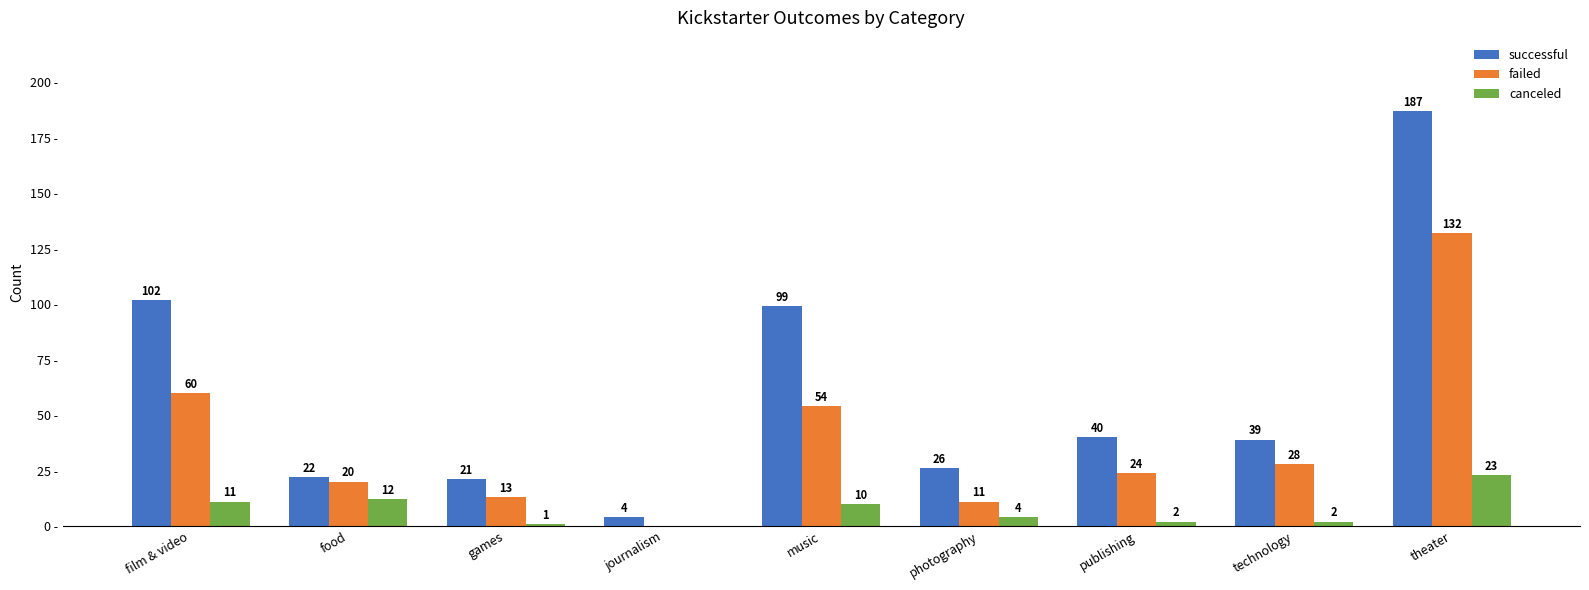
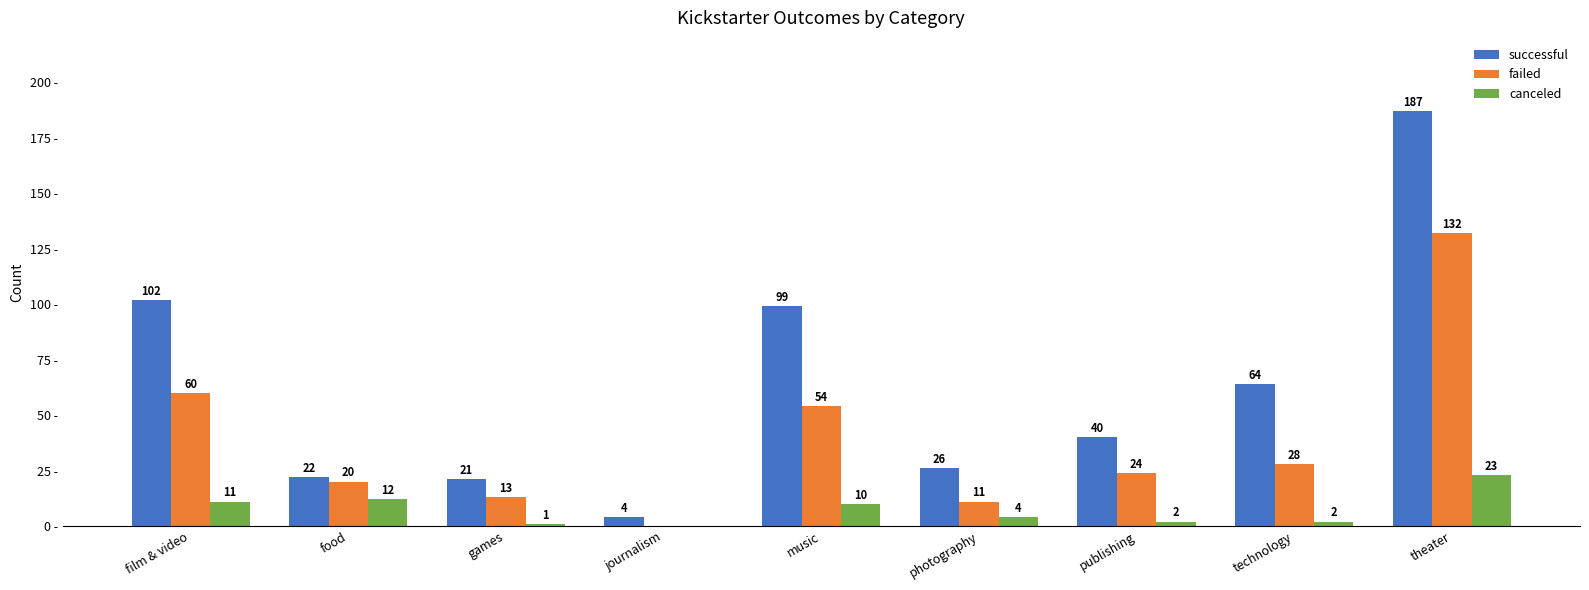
  {
    "successful": {
      "film & video": 102,
      "food": 22,
      "games": 21,
      "journalism": 4,
      "music": 99,
      "photography": 26,
      "publishing": 40,
-     "technology": 39,
+     "technology": 64,
      "theater": 187
    },
    "failed": {
      "film & video": 60,
      "food": 20,
      "games": 13,
      "music": 54,
      "photography": 11,
      "publishing": 24,
      "technology": 28,
      "theater": 132
    },
    "canceled": {
      "film & video": 11,
      "food": 12,
      "games": 1,
      "music": 10,
      "photography": 4,
      "publishing": 2,
      "technology": 2,
      "theater": 23
    }
  }
